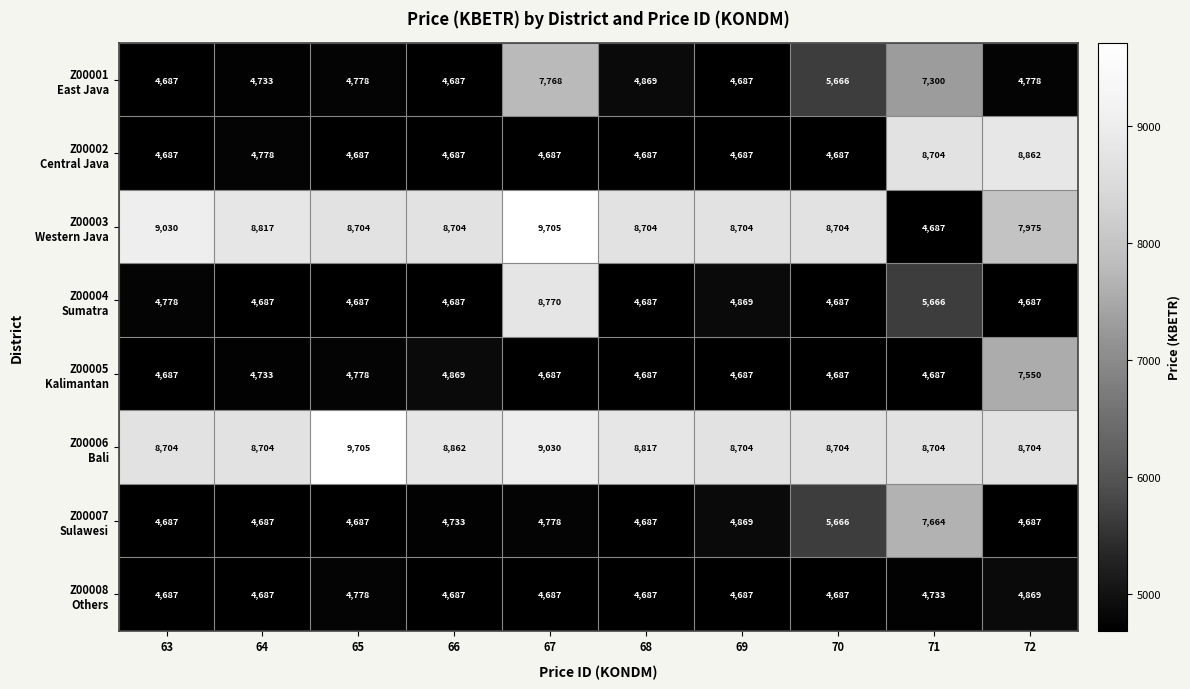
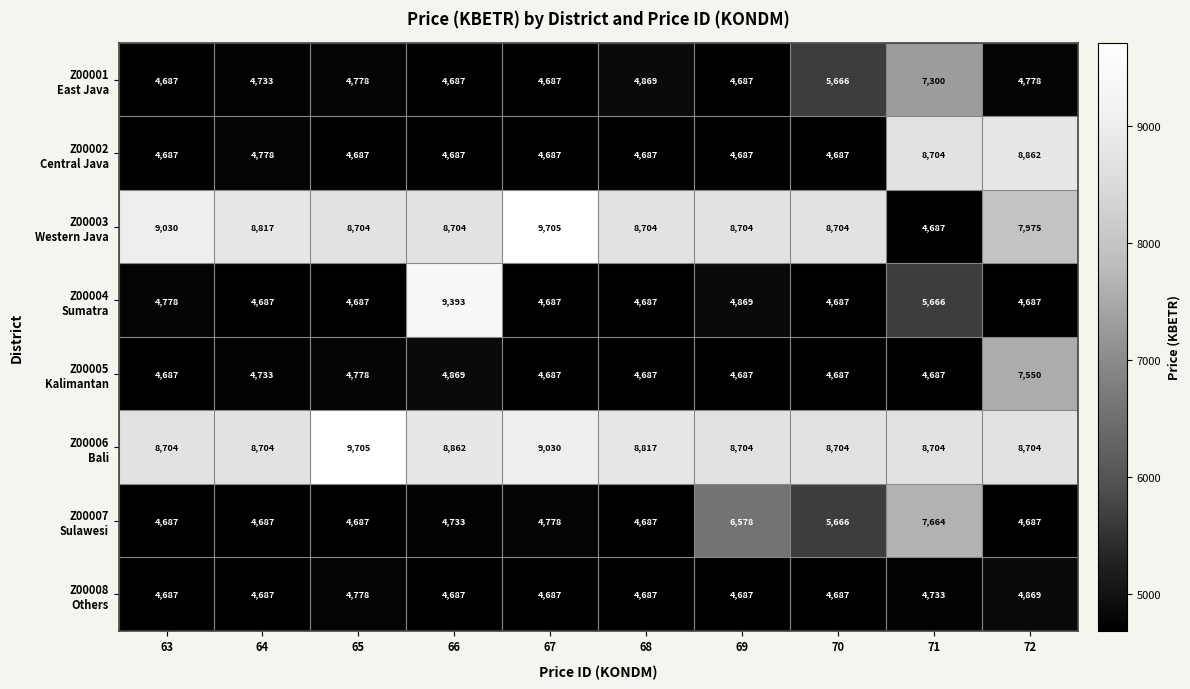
  {
    "Z00001 East Java": {
      "63": "4,687",
      "64": "4,733",
      "65": "4,778",
      "66": "4,687",
-     "67": "7,768",
+     "67": "4,687",
      "68": "4,869",
      "69": "4,687",
      "70": "5,666",
      "71": "7,300",
      "72": "4,778"
    },
    "Z00002 Central Java": {
      "63": "4,687",
      "64": "4,778",
      "65": "4,687",
      "66": "4,687",
      "67": "4,687",
      "68": "4,687",
      "69": "4,687",
      "70": "4,687",
      "71": "8,704",
      "72": "8,862"
    },
    "Z00003 Western Java": {
      "63": "9,030",
      "64": "8,817",
      "65": "8,704",
      "66": "8,704",
      "67": "9,705",
      "68": "8,704",
      "69": "8,704",
      "70": "8,704",
      "71": "4,687",
      "72": "7,975"
    },
    "Z00004 Sumatra": {
      "63": "4,778",
      "64": "4,687",
      "65": "4,687",
-     "66": "4,687",
-     "67": "8,770",
+     "66": "9,393",
+     "67": "4,687",
      "68": "4,687",
      "69": "4,869",
      "70": "4,687",
      "71": "5,666",
      "72": "4,687"
    },
    "Z00005 Kalimantan": {
      "63": "4,687",
      "64": "4,733",
      "65": "4,778",
      "66": "4,869",
      "67": "4,687",
      "68": "4,687",
      "69": "4,687",
      "70": "4,687",
      "71": "4,687",
      "72": "7,550"
    },
    "Z00006 Bali": {
      "63": "8,704",
      "64": "8,704",
      "65": "9,705",
      "66": "8,862",
      "67": "9,030",
      "68": "8,817",
      "69": "8,704",
      "70": "8,704",
      "71": "8,704",
      "72": "8,704"
    },
    "Z00007 Sulawesi": {
      "63": "4,687",
      "64": "4,687",
      "65": "4,687",
      "66": "4,733",
      "67": "4,778",
      "68": "4,687",
-     "69": "4,869",
+     "69": "6,578",
      "70": "5,666",
      "71": "7,664",
      "72": "4,687"
    },
    "Z00008 Others": {
      "63": "4,687",
      "64": "4,687",
      "65": "4,778",
      "66": "4,687",
      "67": "4,687",
      "68": "4,687",
      "69": "4,687",
      "70": "4,687",
      "71": "4,733",
      "72": "4,869"
    }
  }
